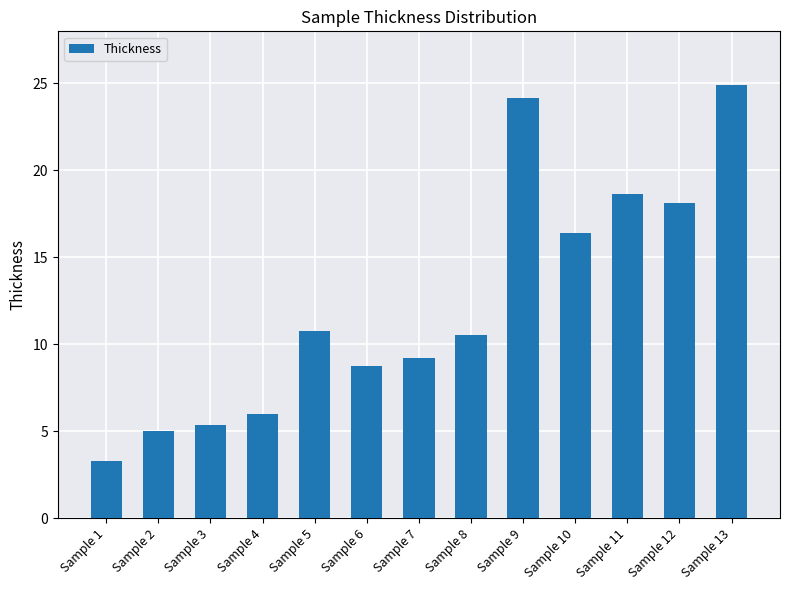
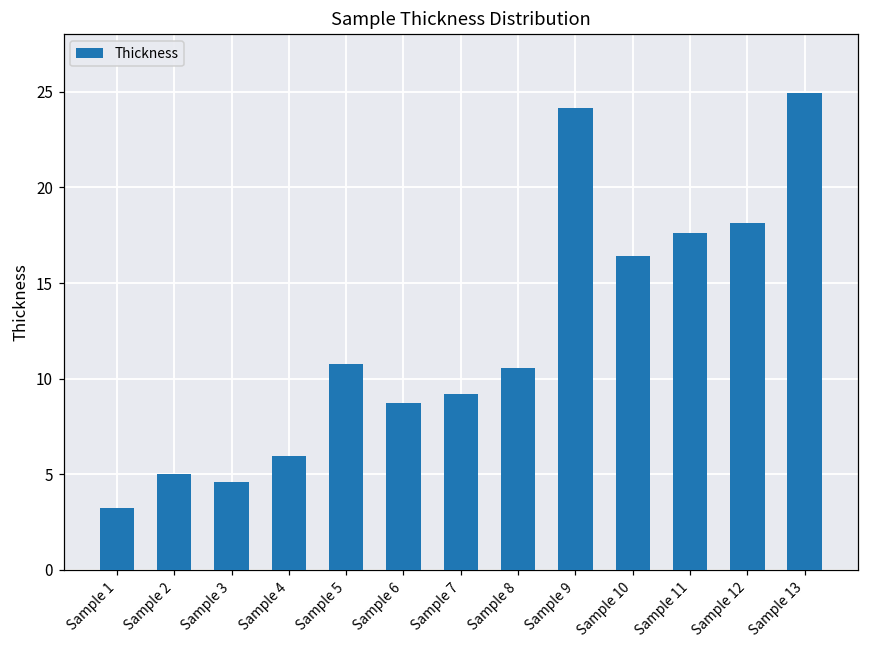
  {
    "Sample 1": 3.3,
    "Sample 2": 5.0,
-   "Sample 3": 5.4,
+   "Sample 3": 4.6,
    "Sample 4": 6.0,
    "Sample 5": 10.8,
    "Sample 6": 8.8,
    "Sample 7": 9.2,
    "Sample 8": 10.5,
    "Sample 9": 24.1,
    "Sample 10": 16.4,
-   "Sample 11": 18.7,
+   "Sample 11": 17.6,
    "Sample 12": 18.2,
    "Sample 13": 24.9
  }
